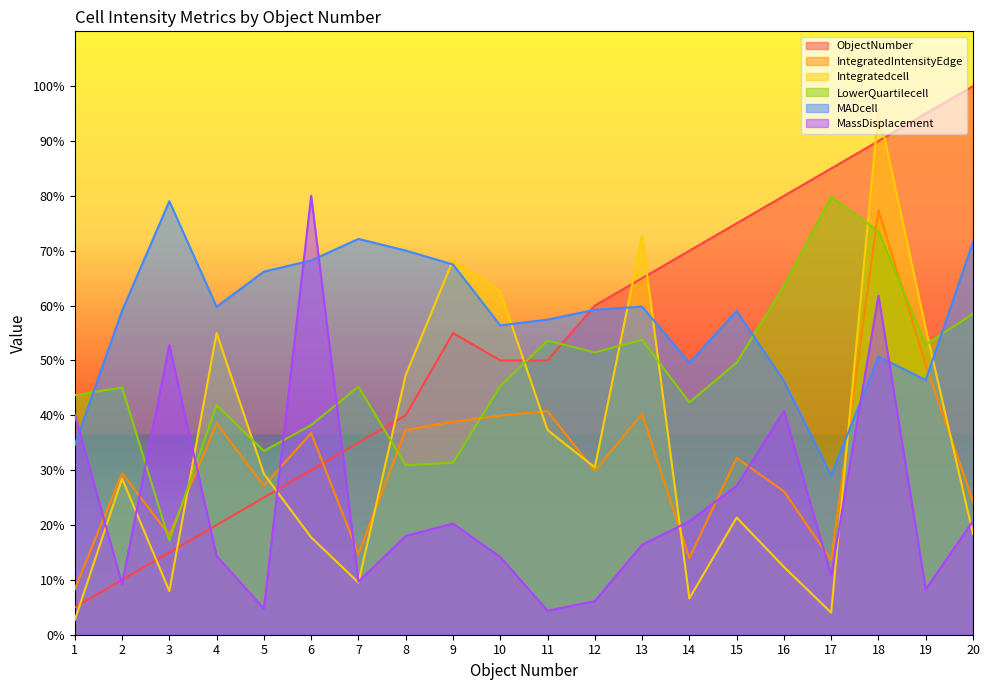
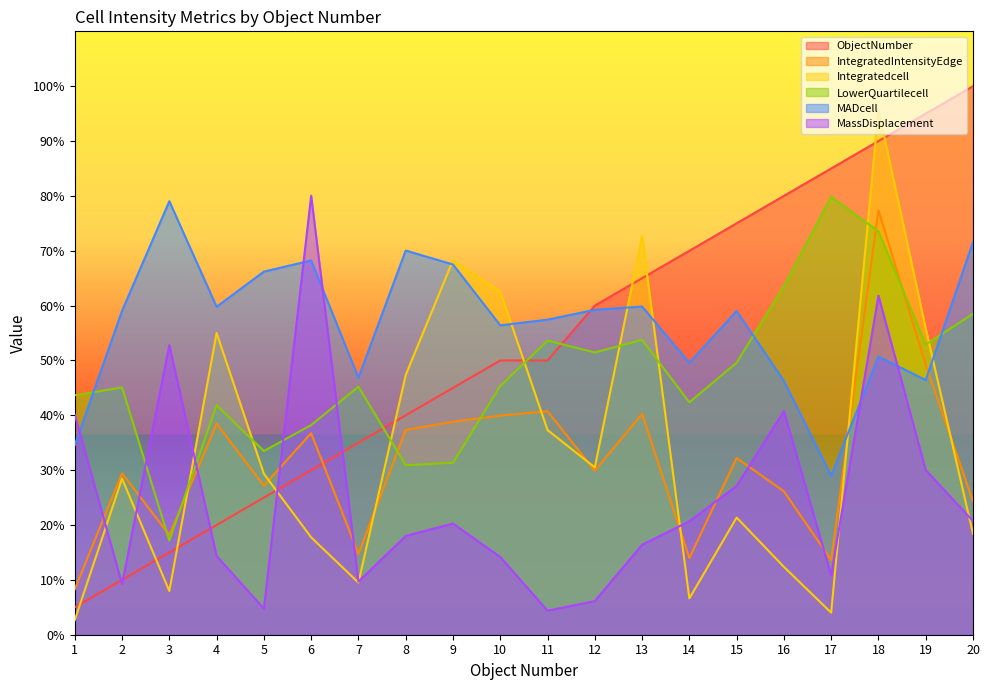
  {
    "ObjectNumber": {
      "2": "10%",
      "3": "15%",
      "4": "20%",
      "5": "25%",
      "6": "30%",
      "7": "35%",
      "8": "40%",
-     "9": "55%",
+     "9": "45%",
      "10": "50%",
      "11": "50%",
      "12": "60%",
      "13": "65%",
      "14": "70%",
      "15": "75%",
      "16": "80%",
      "17": "85%",
      "18": "90%",
      "20": "100%"
    },
    "LowerQuartilecell": {
      "1": "44%",
      "2": "45%",
      "3": "17%",
      "4": "42%",
      "5": "33%",
      "6": "38%",
      "7": "45%",
      "8": "31%",
      "9": "31%",
      "10": "45%",
      "11": "54%",
      "12": "51%",
      "13": "54%",
      "14": "42%",
      "15": "50%",
      "16": "64%",
      "17": "80%",
      "18": "74%",
      "19": "53%",
      "20": "59%"
    },
    "MADcell": {
      "1": "35%",
      "2": "59%",
      "3": "79%",
      "4": "60%",
      "5": "66%",
      "6": "68%",
-     "7": "72%",
+     "7": "47%",
      "8": "70%",
      "9": "67%",
      "10": "56%",
      "11": "57%",
      "12": "59%",
      "13": "60%",
      "14": "50%",
      "15": "59%",
      "16": "46%",
      "17": "29%",
      "18": "51%",
      "19": "46%",
      "20": "72%"
    },
    "MassDisplacement": {
      "1": "40%",
      "2": "9%",
      "3": "53%",
      "4": "14%",
      "6": "80%",
      "8": "18%",
      "9": "20%",
      "10": "14%",
      "12": "6%",
      "13": "16%",
      "14": "21%",
      "15": "27%",
      "16": "41%",
      "17": "11%",
      "18": "62%",
-     "19": "8%",
+     "19": "30%",
      "20": "21%"
    }
  }
